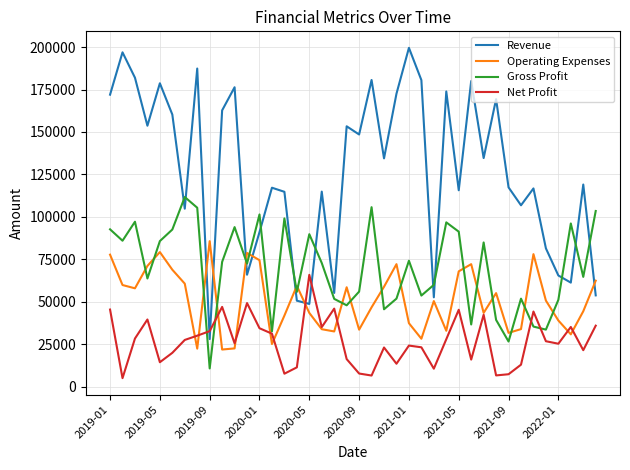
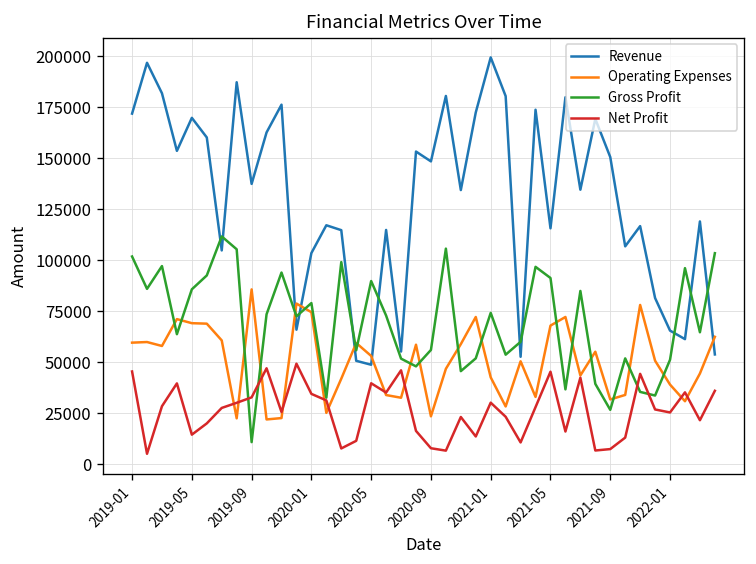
  {
    "Revenue": {
      "2019-01": 172000,
-     "2019-05": 179000,
-     "2019-09": 28000,
-     "2020-01": 91000,
+     "2019-05": 170000,
+     "2019-09": 137000,
+     "2020-01": 104000,
      "2020-05": 49000,
      "2020-09": 149000,
      "2021-01": 200000,
      "2021-05": 116000,
-     "2021-09": 117000,
+     "2021-09": 151000,
      "2022-01": 66000
    },
    "Operating Expenses": {
-     "2019-01": 78000,
-     "2019-05": 79000,
+     "2019-01": 60000,
+     "2019-05": 69000,
      "2019-09": 86000,
      "2020-01": 75000,
-     "2020-05": 44000,
-     "2020-09": 34000,
-     "2021-01": 38000,
+     "2020-05": 53000,
+     "2020-09": 24000,
+     "2021-01": 43000,
      "2021-05": 68000,
      "2021-09": 32000,
      "2022-01": 39000
    },
    "Gross Profit": {
-     "2019-01": 93000,
+     "2019-01": 102000,
      "2019-05": 86000,
      "2019-09": 11000,
-     "2020-01": 102000,
+     "2020-01": 79000,
      "2020-05": 90000,
      "2020-09": 56000,
      "2021-01": 74000,
      "2021-05": 91000,
      "2021-09": 27000,
      "2022-01": 51000
    },
    "Net Profit": {
      "2019-01": 46000,
      "2019-05": 15000,
      "2019-09": 33000,
      "2020-01": 35000,
-     "2020-05": 66000,
+     "2020-05": 40000,
      "2020-09": 8000,
-     "2021-01": 24000,
+     "2021-01": 30000,
      "2021-05": 45000,
      "2021-09": 7000,
      "2022-01": 25000
    }
  }
